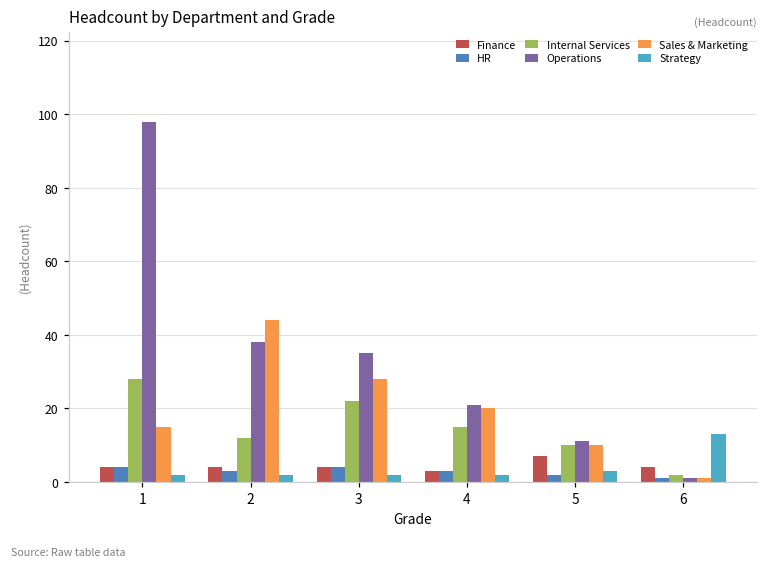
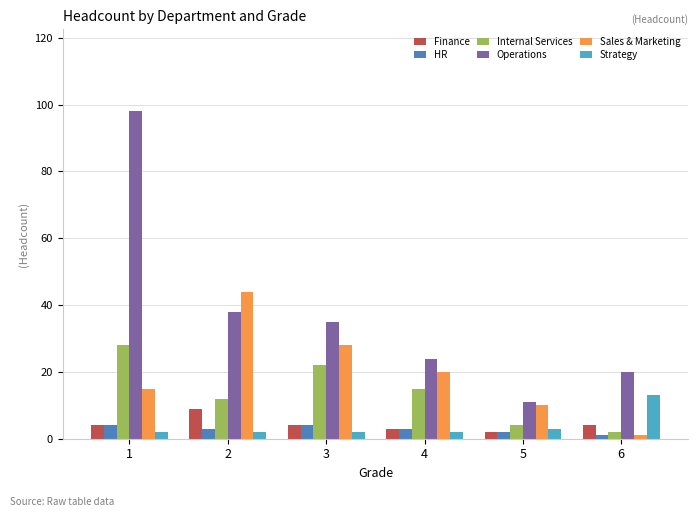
  {
    "Finance": {
      "1": 4,
-     "2": 4,
+     "2": 9,
      "3": 4,
      "4": 3,
-     "5": 7,
+     "5": 2,
      "6": 4
    },
    "Internal Services": {
      "1": 28,
      "2": 12,
      "3": 22,
      "4": 15,
-     "5": 10,
+     "5": 4,
      "6": 2
    },
    "Operations": {
      "1": 98,
      "2": 38,
      "3": 35,
-     "4": 21,
+     "4": 24,
      "5": 11,
-     "6": 1
+     "6": 20
    },
    "Sales & Marketing": {
      "1": 15,
      "2": 44,
      "3": 28,
      "4": 20,
      "5": 10,
      "6": 1
    }
  }
